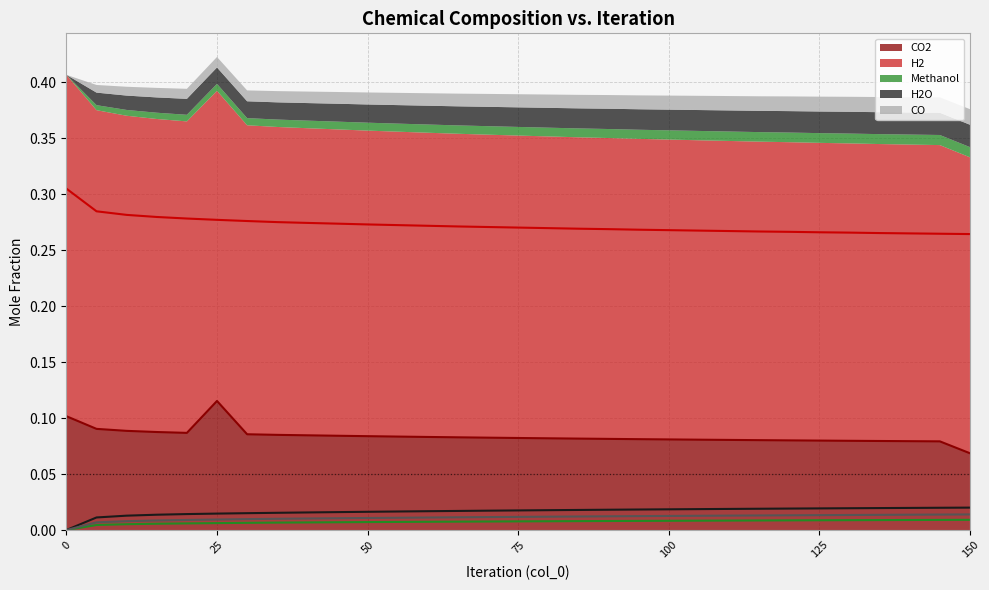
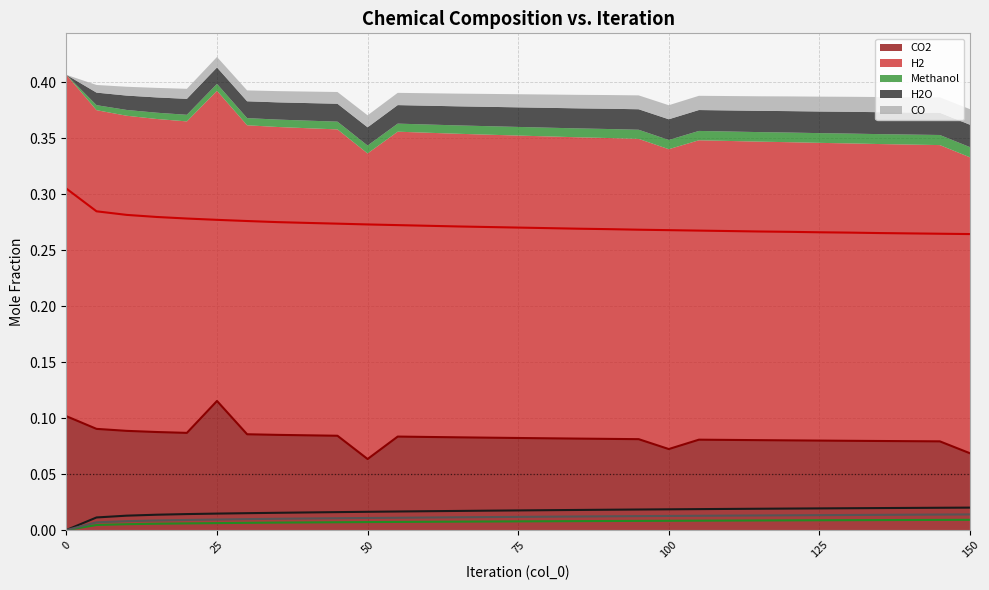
  {
    "CO2": {
      "0": 0.102,
      "25": 0.115,
-     "50": 0.084,
+     "50": 0.063,
      "75": 0.082,
-     "100": 0.081,
+     "100": 0.072,
      "125": 0.080,
      "150": 0.069
    },
    "CO": {
      "25": 0.009,
      "50": 0.011,
      "75": 0.012,
      "100": 0.013,
      "125": 0.013,
      "150": 0.014
    }
  }
